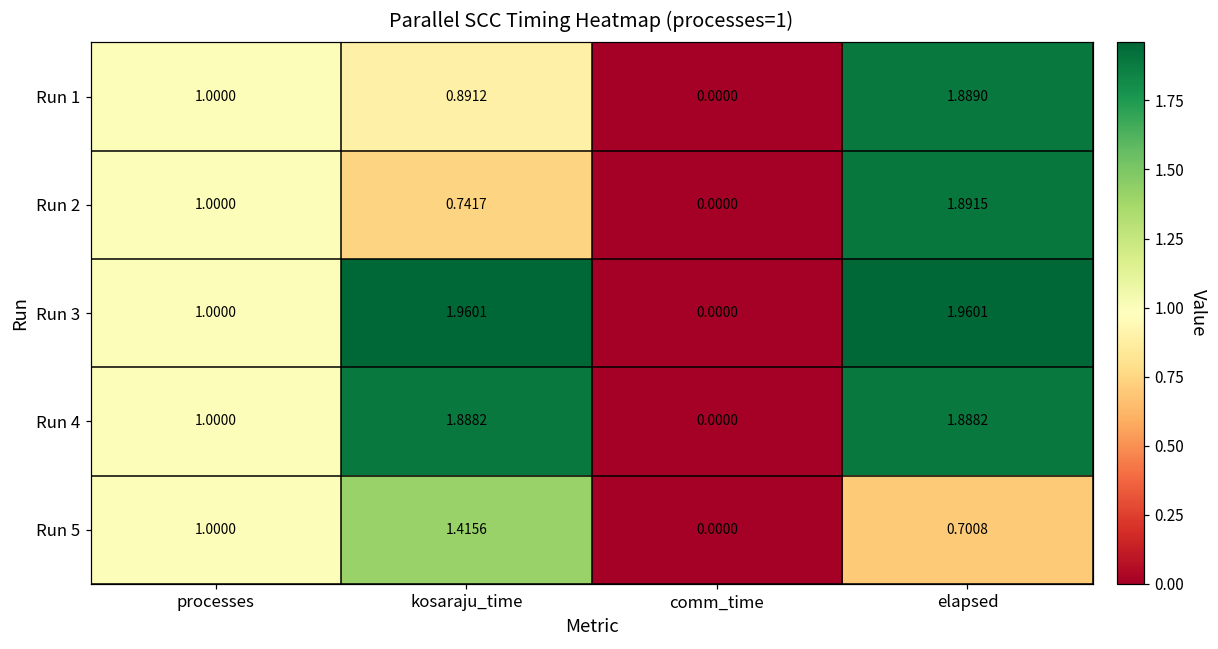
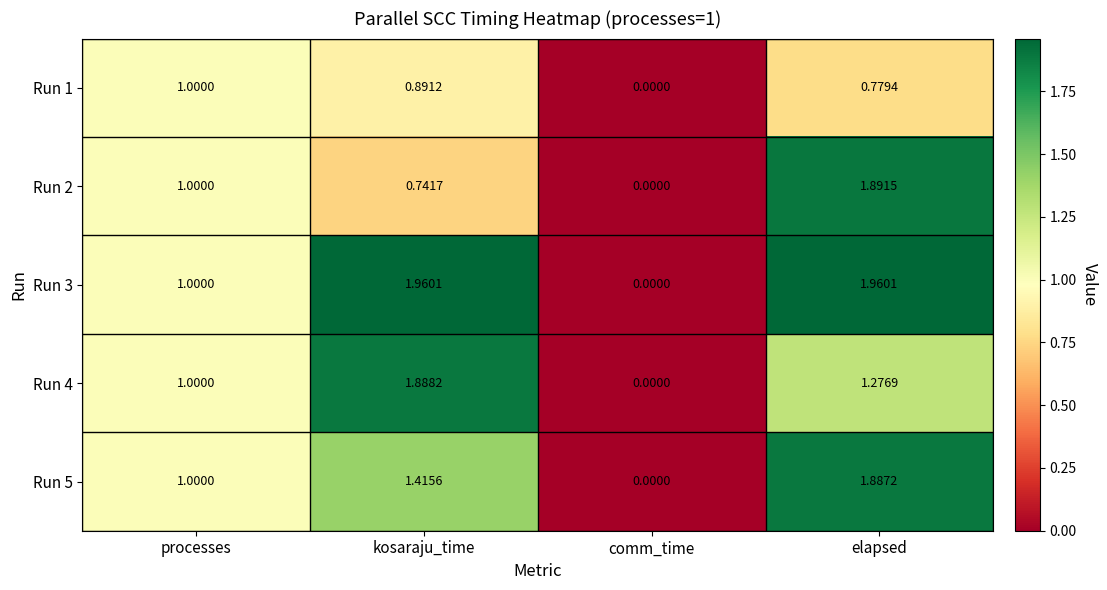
  {
    "Run 1": {
      "processes": 1.0000,
      "kosaraju_time": 0.8912,
      "comm_time": 0.0000,
-     "elapsed": 1.8890
+     "elapsed": 0.7794
    },
    "Run 2": {
      "processes": 1.0000,
      "kosaraju_time": 0.7417,
      "comm_time": 0.0000,
      "elapsed": 1.8915
    },
    "Run 3": {
      "processes": 1.0000,
      "kosaraju_time": 1.9601,
      "comm_time": 0.0000,
      "elapsed": 1.9601
    },
    "Run 4": {
      "processes": 1.0000,
      "kosaraju_time": 1.8882,
      "comm_time": 0.0000,
-     "elapsed": 1.8882
+     "elapsed": 1.2769
    },
    "Run 5": {
      "processes": 1.0000,
      "kosaraju_time": 1.4156,
      "comm_time": 0.0000,
-     "elapsed": 0.7008
+     "elapsed": 1.8872
    }
  }
